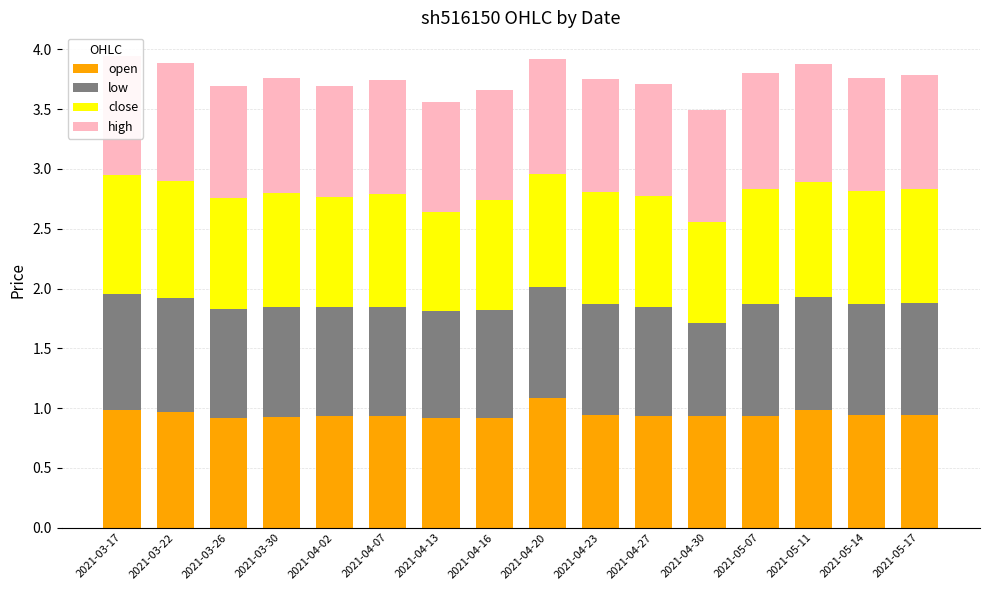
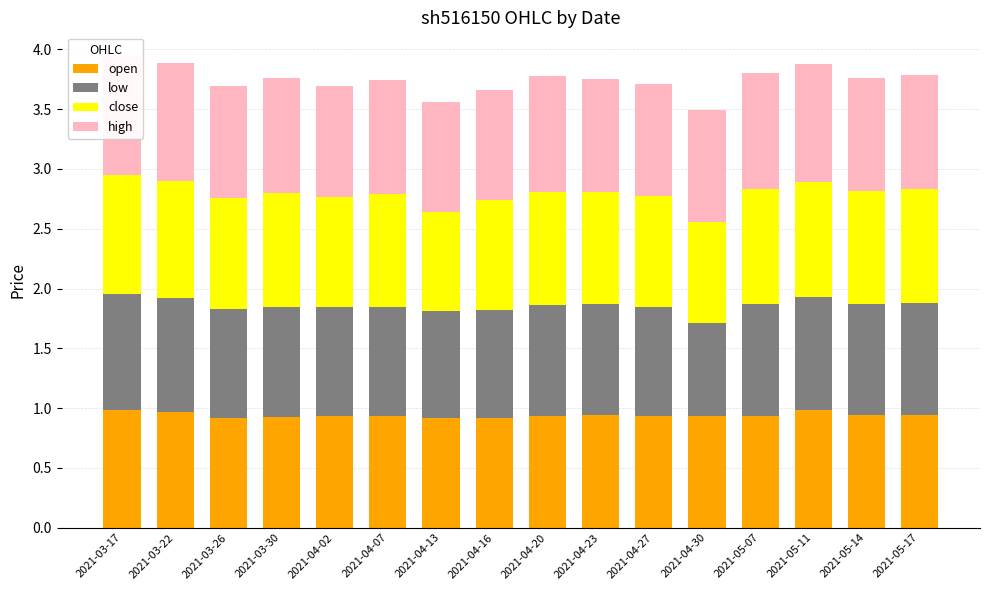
  {
    "open": {
      "2021-03-17": 0.98,
      "2021-03-22": 0.96,
      "2021-03-26": 0.92,
      "2021-03-30": 0.93,
      "2021-04-02": 0.93,
      "2021-04-07": 0.93,
      "2021-04-13": 0.92,
      "2021-04-16": 0.92,
-     "2021-04-20": 1.08,
+     "2021-04-20": 0.93,
      "2021-04-23": 0.94,
      "2021-04-27": 0.94,
      "2021-04-30": 0.93,
      "2021-05-07": 0.94,
      "2021-05-11": 0.98,
      "2021-05-14": 0.94,
      "2021-05-17": 0.94
    },
    "low": {
      "2021-03-17": 0.97,
      "2021-03-22": 0.96,
      "2021-03-26": 0.91,
      "2021-03-30": 0.92,
      "2021-04-02": 0.91,
      "2021-04-07": 0.92,
      "2021-04-13": 0.90,
      "2021-04-16": 0.91,
      "2021-04-20": 0.93,
      "2021-04-23": 0.93,
      "2021-04-27": 0.91,
      "2021-04-30": 0.78,
      "2021-05-07": 0.93,
      "2021-05-11": 0.95,
      "2021-05-14": 0.93,
      "2021-05-17": 0.94
    },
    "close": {
      "2021-03-17": 0.99,
      "2021-03-22": 0.98,
      "2021-03-26": 0.93,
      "2021-03-30": 0.95,
      "2021-04-02": 0.92,
      "2021-04-07": 0.95,
      "2021-04-13": 0.83,
      "2021-04-16": 0.91,
      "2021-04-20": 0.95,
      "2021-04-23": 0.94,
      "2021-04-27": 0.93,
      "2021-04-30": 0.85,
      "2021-05-07": 0.96,
      "2021-05-11": 0.97,
      "2021-05-14": 0.95,
      "2021-05-17": 0.95
    },
    "high": {
      "2021-03-22": 0.99,
      "2021-03-26": 0.94,
      "2021-03-30": 0.96,
      "2021-04-02": 0.93,
      "2021-04-07": 0.95,
      "2021-04-13": 0.92,
      "2021-04-16": 0.92,
      "2021-04-20": 0.96,
      "2021-04-23": 0.94,
      "2021-04-27": 0.94,
      "2021-04-30": 0.94,
      "2021-05-07": 0.98,
      "2021-05-11": 0.98,
      "2021-05-14": 0.95,
      "2021-05-17": 0.96
    }
  }
